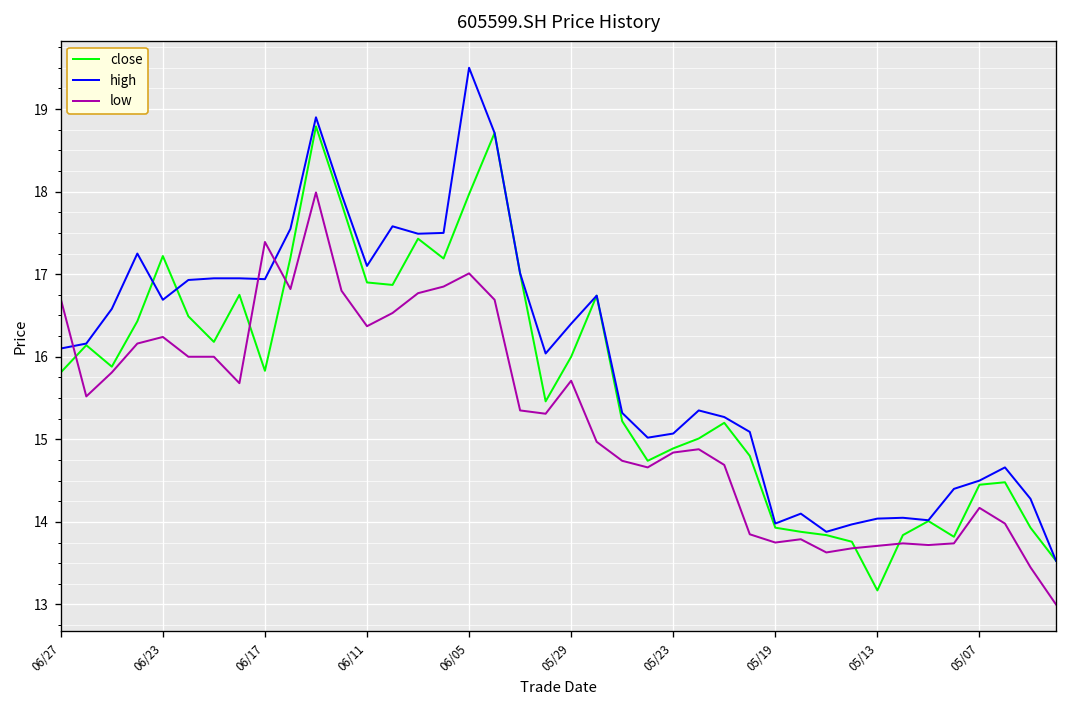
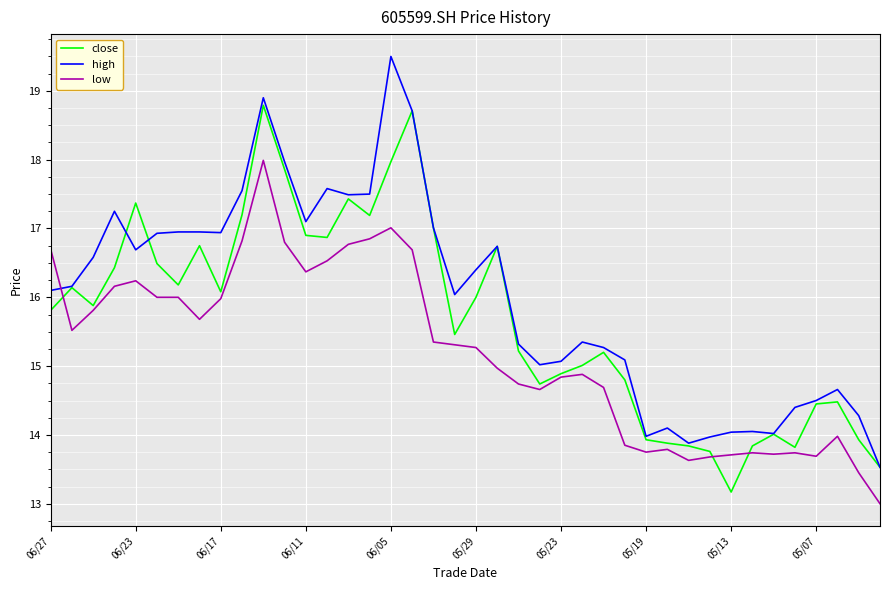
  {
    "close": {
      "06/27": 15.8,
-     "06/23": 17.2,
-     "06/17": 15.8,
+     "06/23": 17.4,
+     "06/17": 16.1,
      "06/11": 16.9,
      "06/05": 18.0,
      "05/29": 16.0,
      "05/23": 14.9,
      "05/19": 13.9,
      "05/13": 13.2,
      "05/07": 14.5
    },
    "high": {
      "06/27": 16.1,
      "06/23": 16.7,
      "06/17": 16.9,
      "06/11": 17.1,
      "06/05": 19.5,
      "05/29": 16.4,
      "05/23": 15.1,
      "05/19": 14.0,
      "05/13": 14.0,
      "05/07": 14.5
    },
    "low": {
      "06/27": 16.7,
      "06/23": 16.2,
-     "06/17": 17.4,
+     "06/17": 16.0,
      "06/11": 16.4,
      "06/05": 17.0,
-     "05/29": 15.7,
+     "05/29": 15.3,
      "05/23": 14.8,
      "05/19": 13.8,
      "05/13": 13.7,
-     "05/07": 14.2
+     "05/07": 13.7
    }
  }
